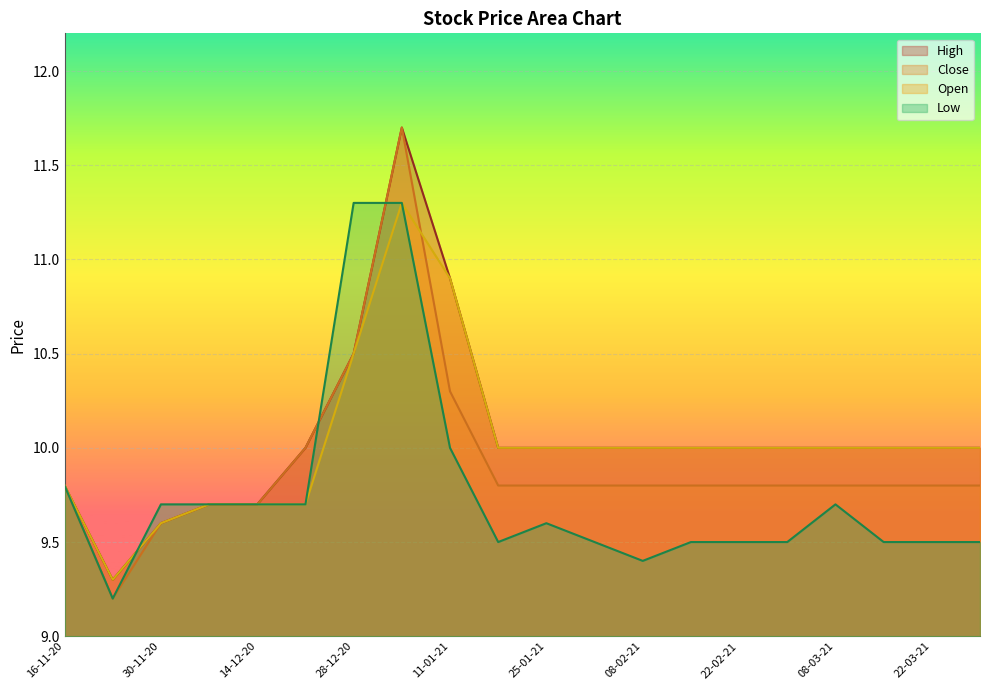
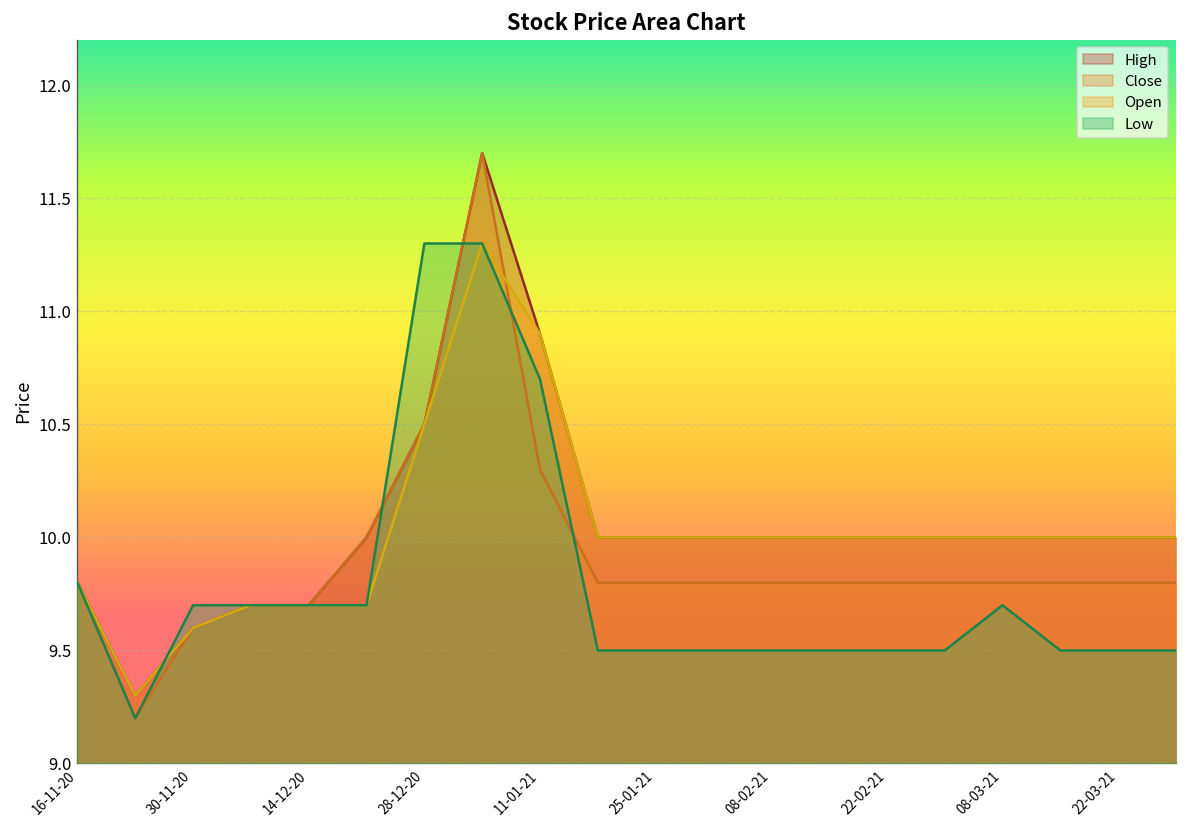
  {
    "Low": {
      "30-11-20": 9.7,
      "28-12-20": 11.3,
-     "11-01-21": 10.0,
-     "25-01-21": 9.6,
-     "08-02-21": 9.4,
+     "11-01-21": 10.7,
+     "25-01-21": 9.5,
+     "08-02-21": 9.5,
      "22-02-21": 9.5,
      "08-03-21": 9.7,
      "22-03-21": 9.5
    }
  }
